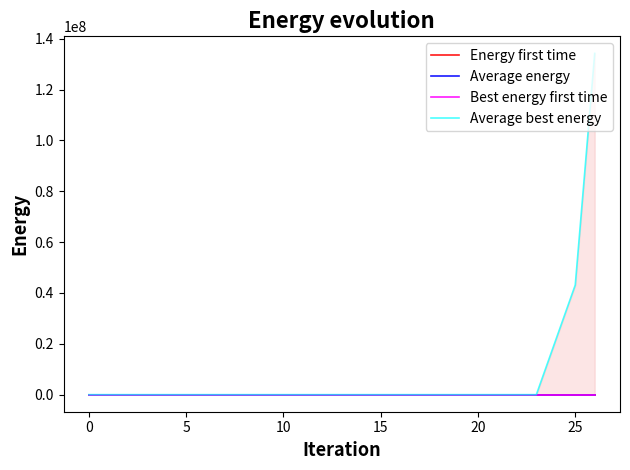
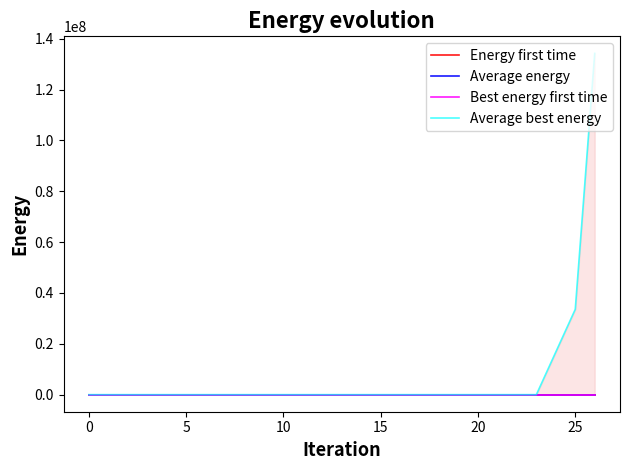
  {
    "Best energy first time": {
      "25": 0
    },
    "Average best energy": {
-     "25": 43000000
+     "25": 34000000
    }
  }
